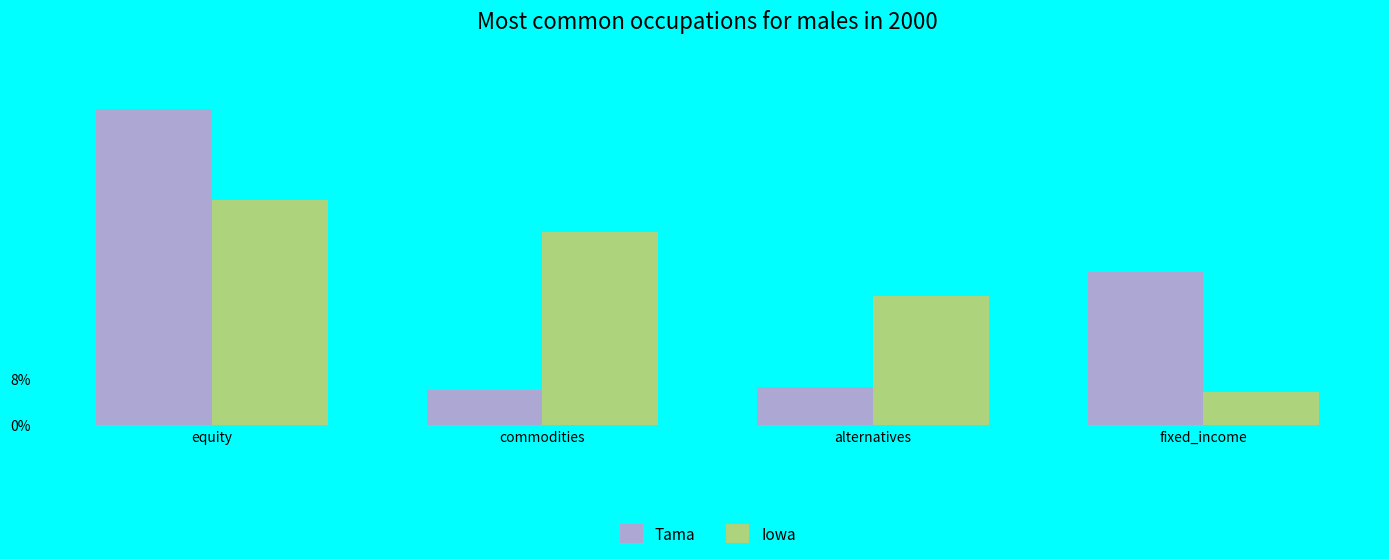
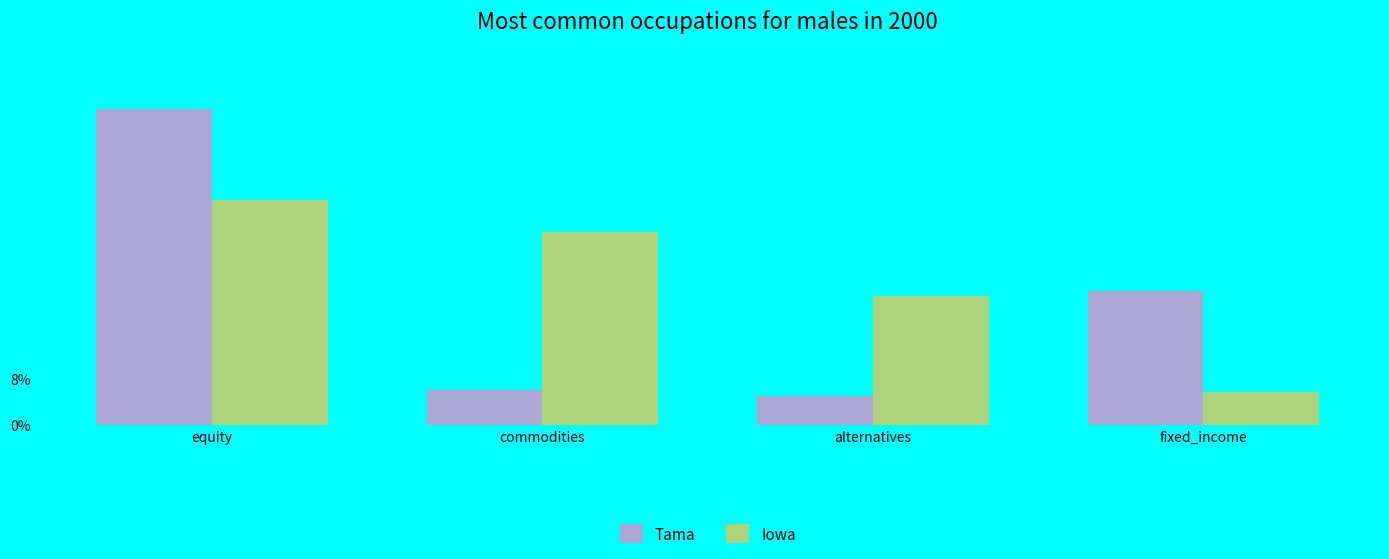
  {
    "Tama": {
      "equity": "55%",
      "commodities": "6%",
-     "alternatives": "7%",
-     "fixed_income": "26%"
+     "alternatives": "5%",
+     "fixed_income": "23%"
    },
    "Iowa": {
      "equity": "39%",
      "commodities": "33%",
      "alternatives": "22%",
      "fixed_income": "6%"
    }
  }
